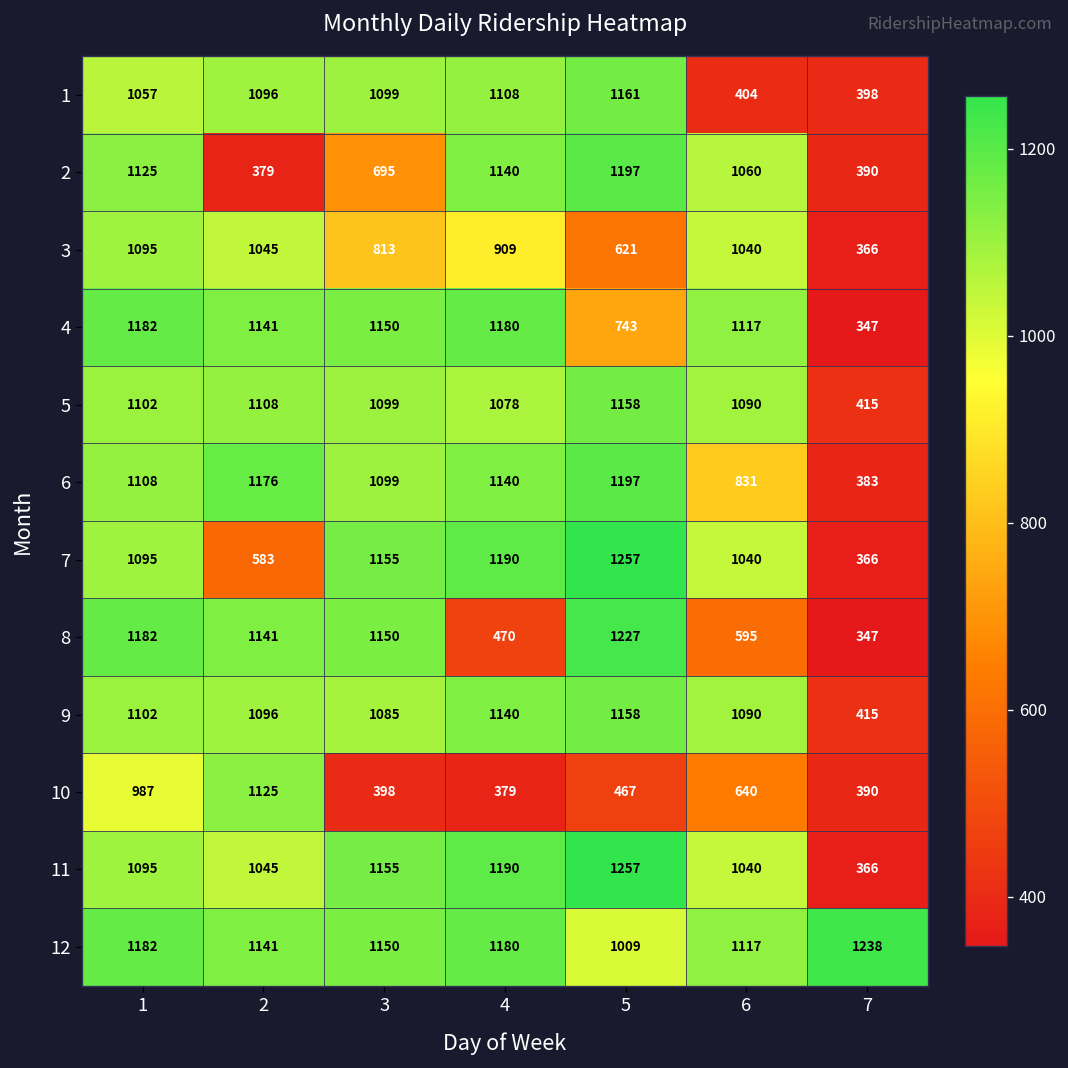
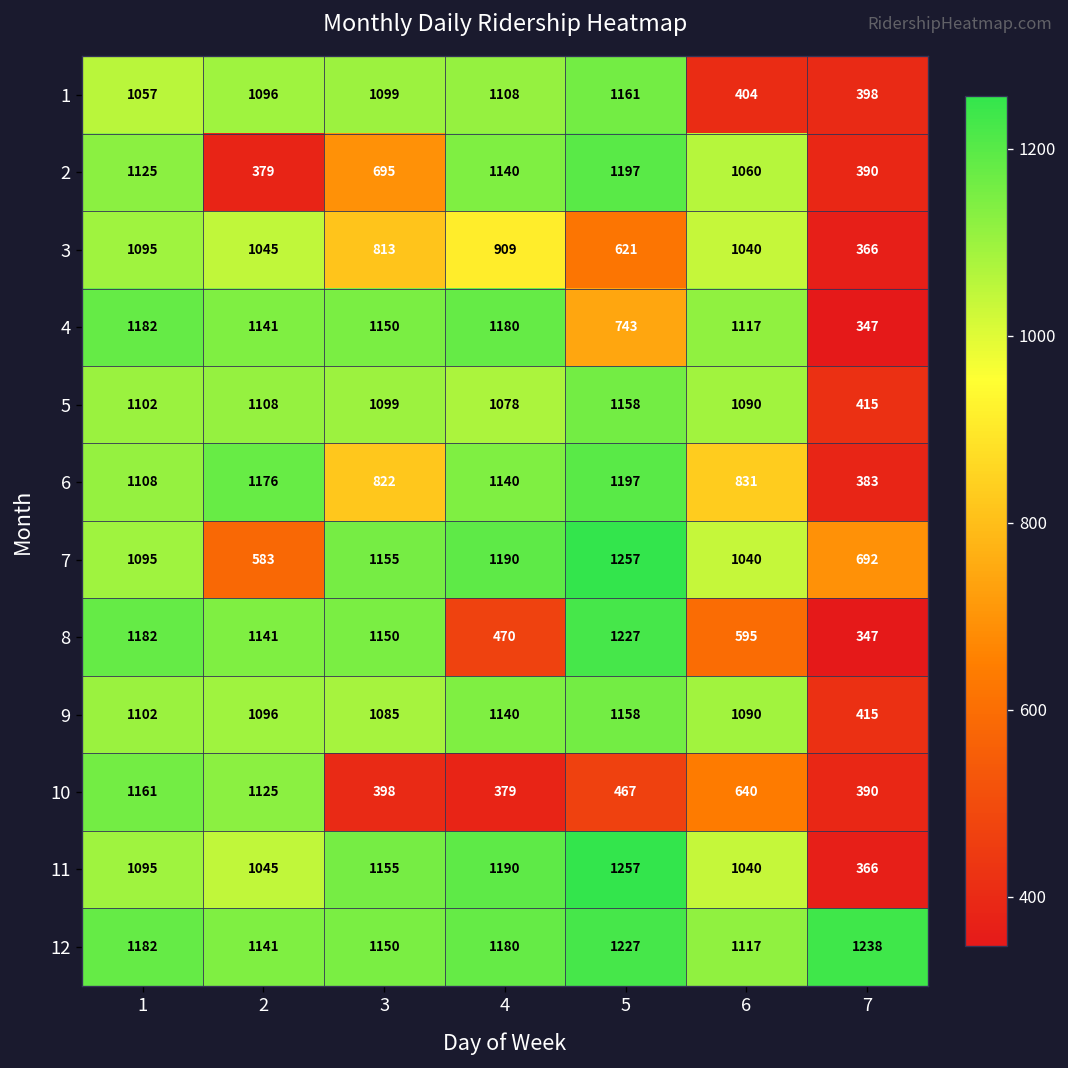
  {
    "1": {
      "1": 1057,
      "2": 1096,
      "3": 1099,
      "4": 1108,
      "5": 1161,
      "6": 404,
      "7": 398
    },
    "2": {
      "1": 1125,
      "2": 379,
      "3": 695,
      "4": 1140,
      "5": 1197,
      "6": 1060,
      "7": 390
    },
    "3": {
      "1": 1095,
      "2": 1045,
      "3": 813,
      "4": 909,
      "5": 621,
      "6": 1040,
      "7": 366
    },
    "4": {
      "1": 1182,
      "2": 1141,
      "3": 1150,
      "4": 1180,
      "5": 743,
      "6": 1117,
      "7": 347
    },
    "5": {
      "1": 1102,
      "2": 1108,
      "3": 1099,
      "4": 1078,
      "5": 1158,
      "6": 1090,
      "7": 415
    },
    "6": {
      "1": 1108,
      "2": 1176,
-     "3": 1099,
+     "3": 822,
      "4": 1140,
      "5": 1197,
      "6": 831,
      "7": 383
    },
    "7": {
      "1": 1095,
      "2": 583,
      "3": 1155,
      "4": 1190,
      "5": 1257,
      "6": 1040,
-     "7": 366
+     "7": 692
    },
    "8": {
      "1": 1182,
      "2": 1141,
      "3": 1150,
      "4": 470,
      "5": 1227,
      "6": 595,
      "7": 347
    },
    "9": {
      "1": 1102,
      "2": 1096,
      "3": 1085,
      "4": 1140,
      "5": 1158,
      "6": 1090,
      "7": 415
    },
    "10": {
-     "1": 987,
+     "1": 1161,
      "2": 1125,
      "3": 398,
      "4": 379,
      "5": 467,
      "6": 640,
      "7": 390
    },
    "11": {
      "1": 1095,
      "2": 1045,
      "3": 1155,
      "4": 1190,
      "5": 1257,
      "6": 1040,
      "7": 366
    },
    "12": {
      "1": 1182,
      "2": 1141,
      "3": 1150,
      "4": 1180,
-     "5": 1009,
+     "5": 1227,
      "6": 1117,
      "7": 1238
    }
  }
